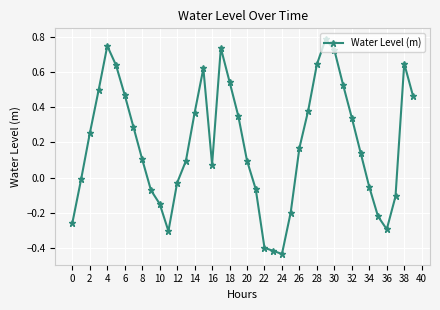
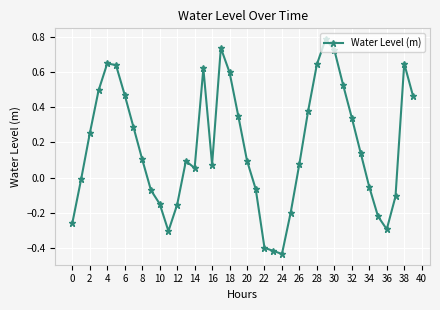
  {
    "0": -0.26,
    "2": 0.25,
-   "4": 0.75,
+   "4": 0.65,
    "6": 0.47,
    "8": 0.10,
    "10": -0.15,
-   "12": -0.03,
-   "14": 0.37,
+   "12": -0.15,
+   "14": 0.05,
    "16": 0.07,
-   "18": 0.55,
+   "18": 0.60,
    "20": 0.10,
    "22": -0.40,
    "24": -0.44,
-   "26": 0.17,
+   "26": 0.08,
    "28": 0.64,
    "32": 0.34,
    "34": -0.05,
    "36": -0.29,
    "38": 0.65
  }
